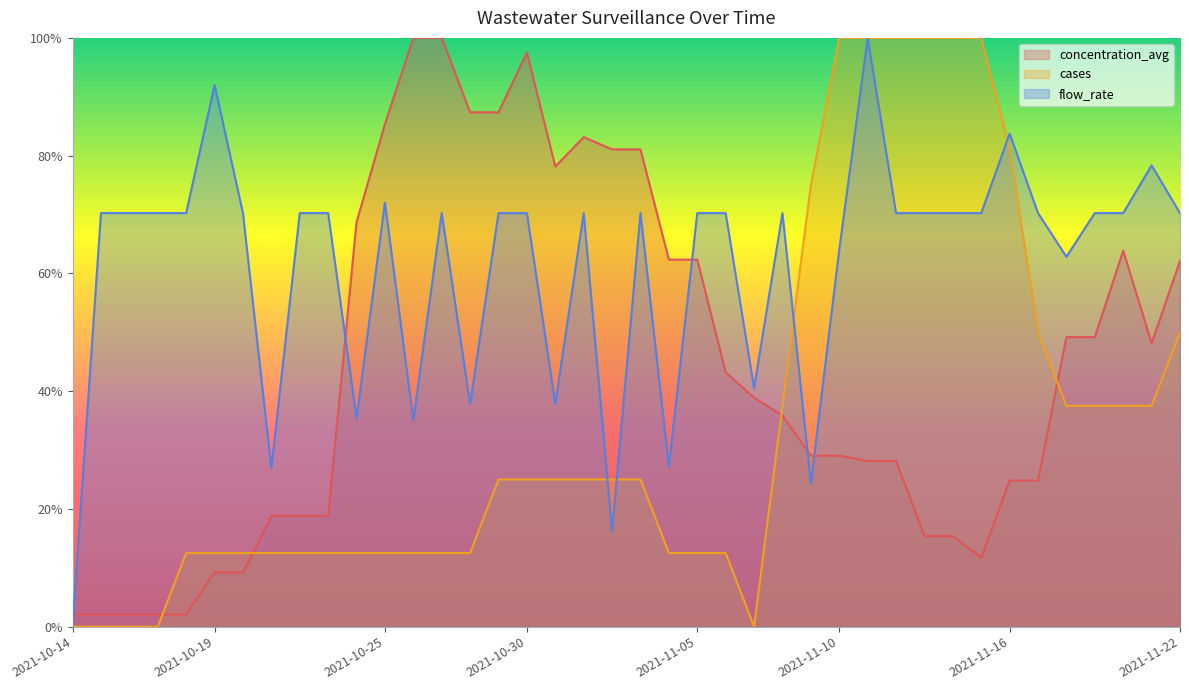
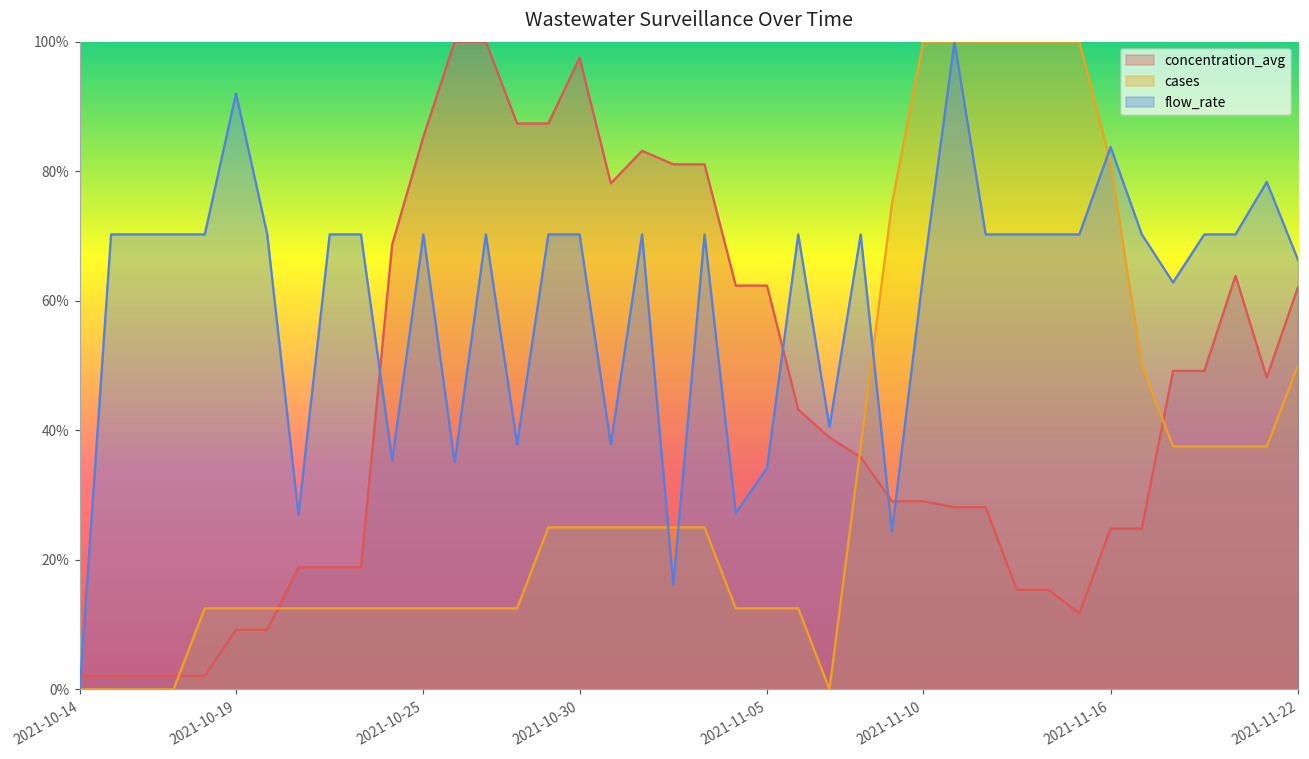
  {
    "flow_rate": {
      "2021-10-19": "92%",
-     "2021-10-25": "72%",
+     "2021-10-25": "70%",
      "2021-10-30": "70%",
-     "2021-11-05": "70%",
+     "2021-11-05": "34%",
      "2021-11-10": "64%",
      "2021-11-16": "84%",
-     "2021-11-22": "70%"
+     "2021-11-22": "66%"
    }
  }
